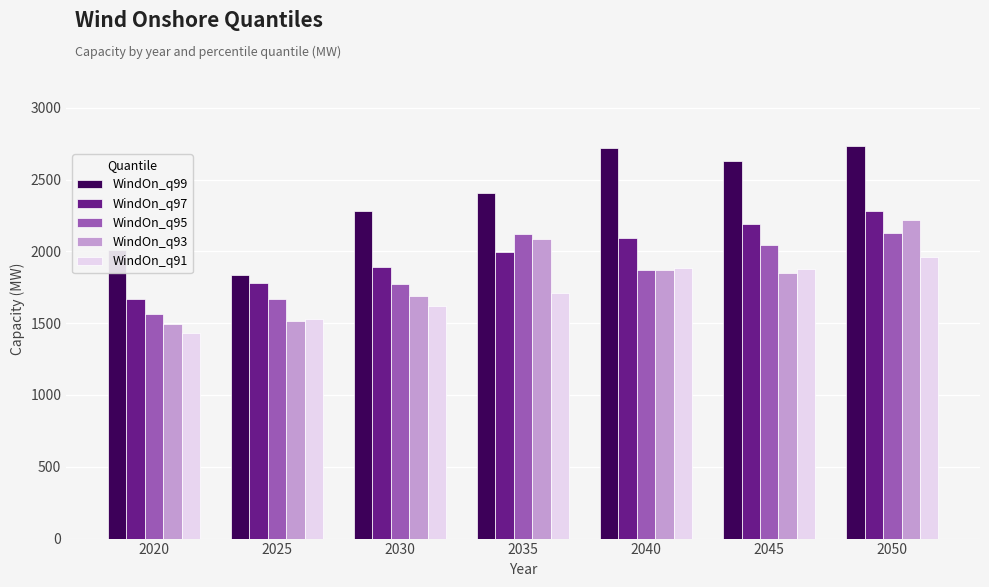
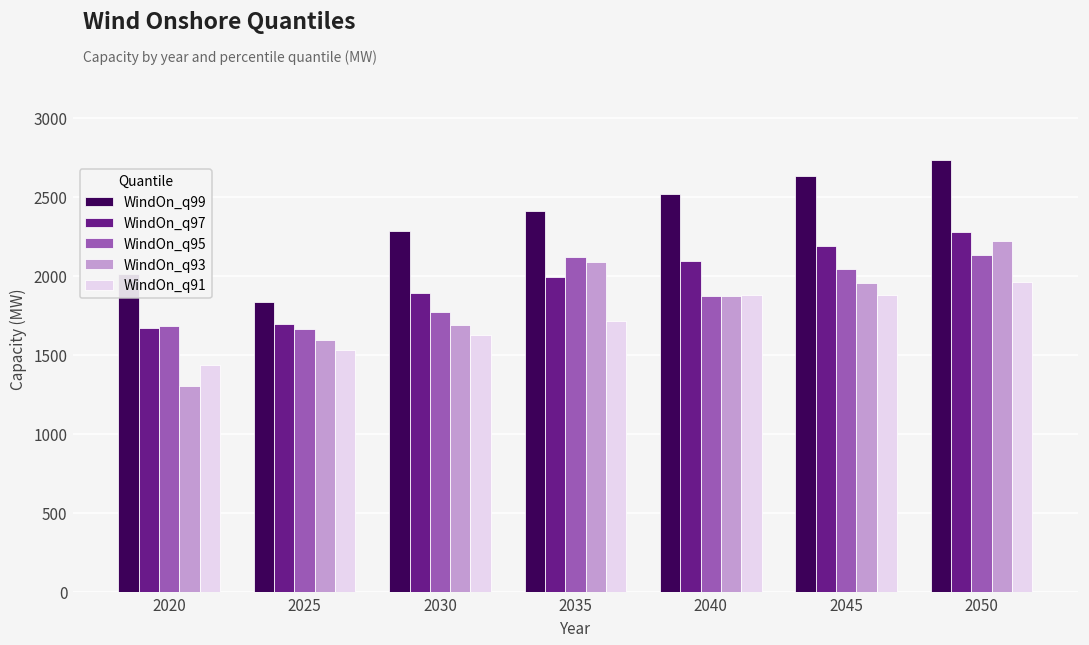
  {
    "WindOn_q99": {
      "2025": 1840,
      "2030": 2280,
      "2035": 2410,
-     "2040": 2720,
+     "2040": 2520,
      "2045": 2630,
      "2050": 2740
    },
    "WindOn_q97": {
      "2020": 1670,
-     "2025": 1780,
+     "2025": 1690,
      "2030": 1890,
      "2035": 1990,
      "2040": 2090,
      "2045": 2190,
      "2050": 2280
    },
    "WindOn_q95": {
-     "2020": 1560,
+     "2020": 1680,
      "2025": 1670,
      "2030": 1770,
      "2035": 2120,
      "2040": 1870,
      "2045": 2040,
      "2050": 2130
    },
    "WindOn_q93": {
-     "2020": 1500,
-     "2025": 1520,
+     "2020": 1300,
+     "2025": 1590,
      "2030": 1690,
      "2035": 2090,
      "2040": 1870,
-     "2045": 1850,
+     "2045": 1960,
      "2050": 2220
    },
    "WindOn_q91": {
      "2020": 1430,
      "2025": 1530,
      "2030": 1620,
      "2035": 1710,
      "2040": 1880,
      "2045": 1880,
      "2050": 1960
    }
  }
